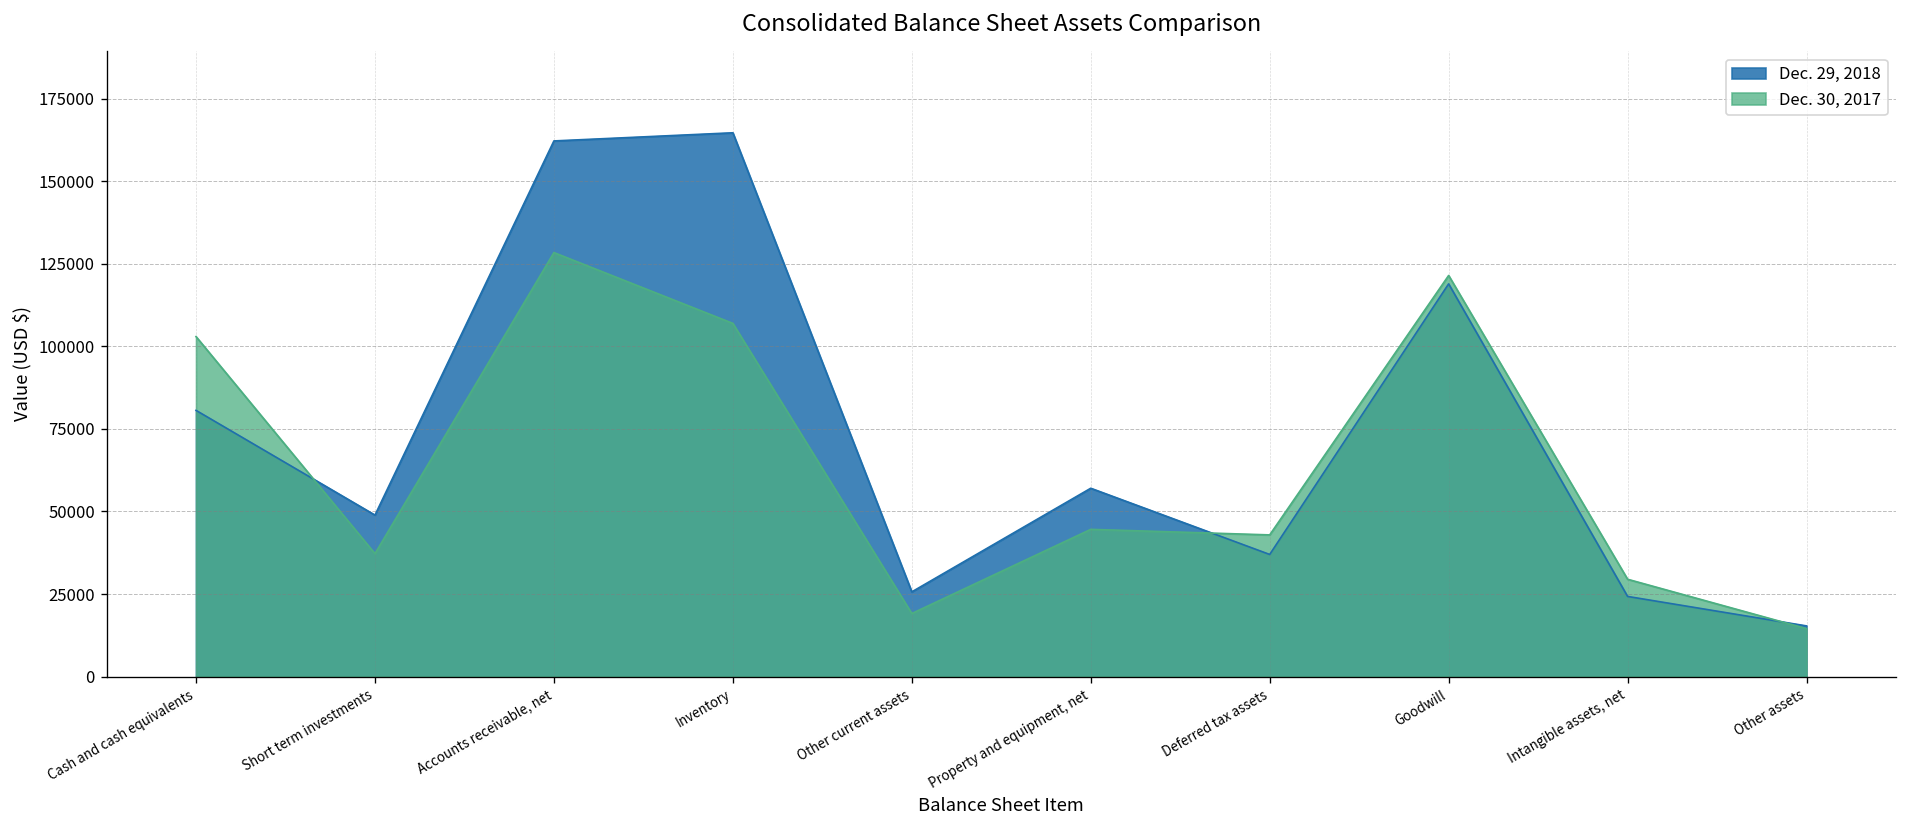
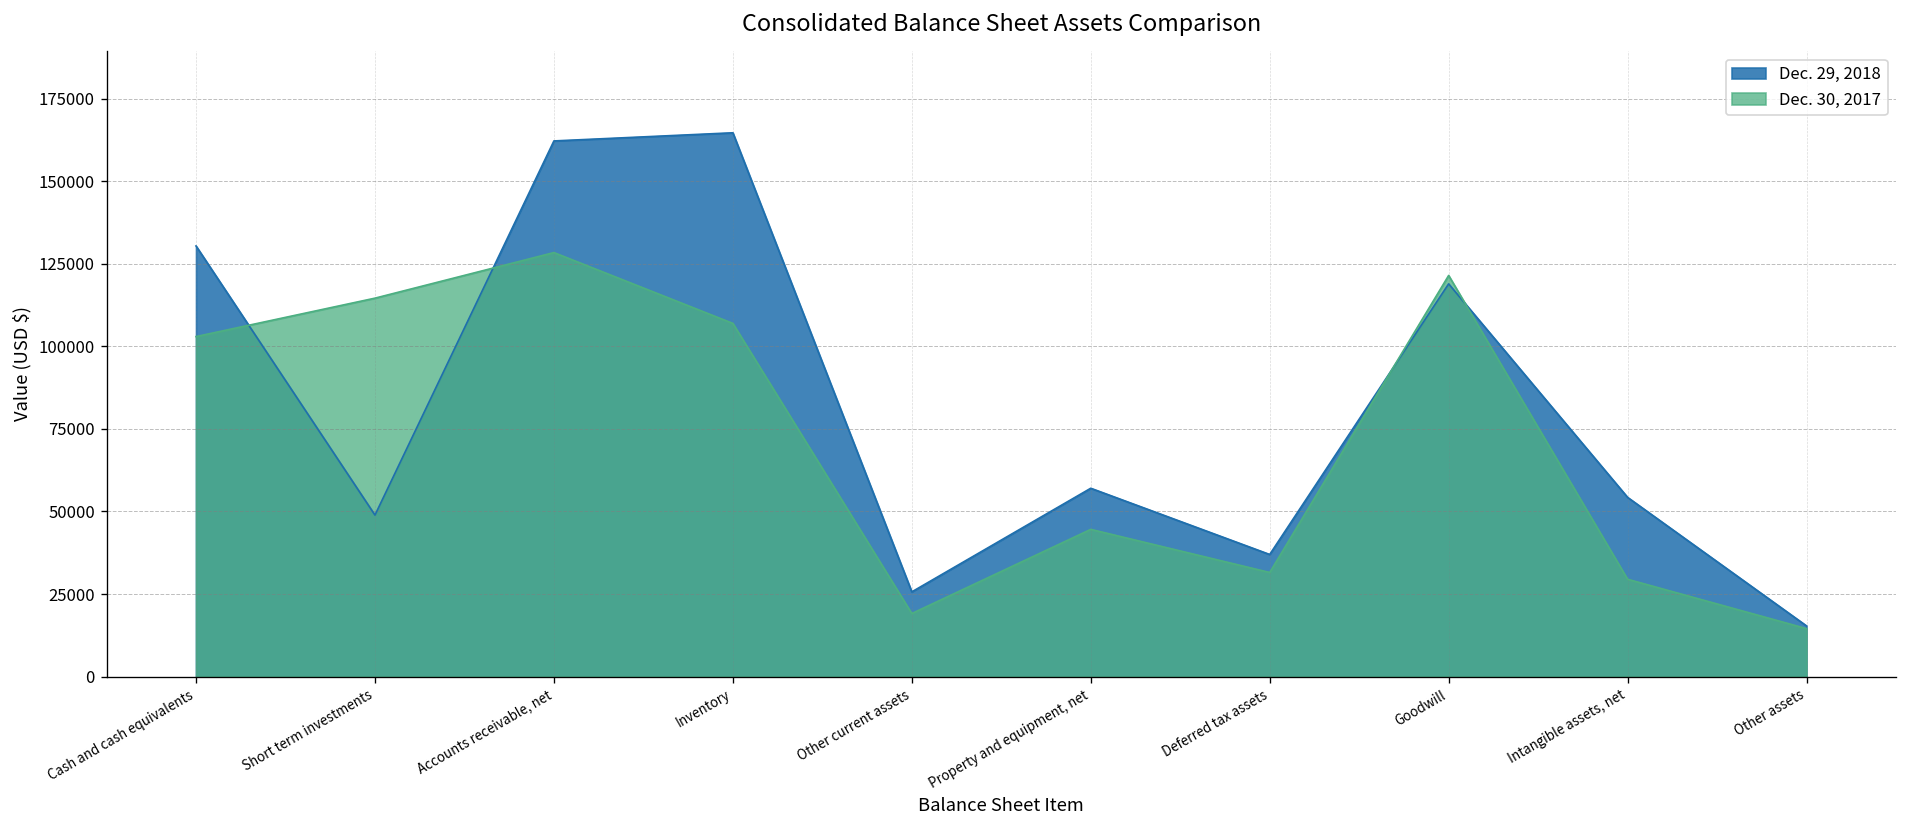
  {
    "Dec. 29, 2018": {
-     "Cash and cash equivalents": 81000,
+     "Cash and cash equivalents": 130000,
      "Short term investments": 49000,
      "Accounts receivable, net": 162000,
      "Inventory": 165000,
      "Other current assets": 26000,
      "Property and equipment, net": 57000,
      "Deferred tax assets": 37000,
      "Goodwill": 119000,
-     "Intangible assets, net": 24000
+     "Intangible assets, net": 54000
    },
    "Dec. 30, 2017": {
      "Cash and cash equivalents": 103000,
-     "Short term investments": 37000,
+     "Short term investments": 115000,
      "Accounts receivable, net": 128000,
      "Inventory": 107000,
      "Other current assets": 19000,
      "Property and equipment, net": 45000,
-     "Deferred tax assets": 43000,
+     "Deferred tax assets": 32000,
      "Goodwill": 121000,
      "Intangible assets, net": 29000
    }
  }
